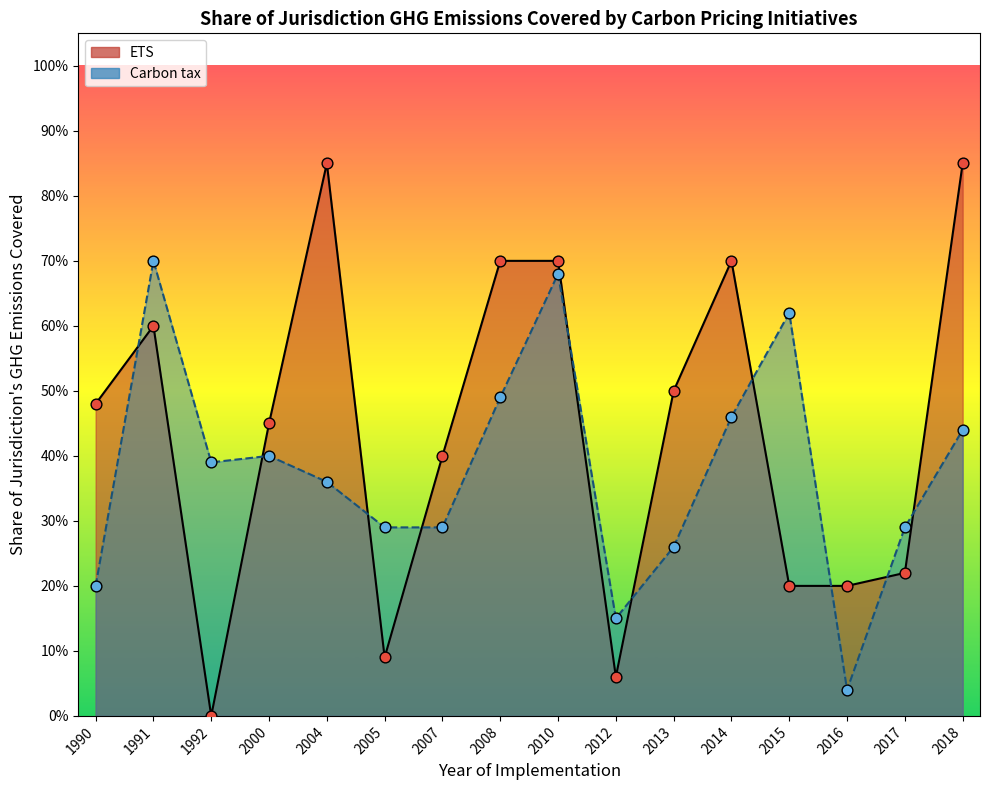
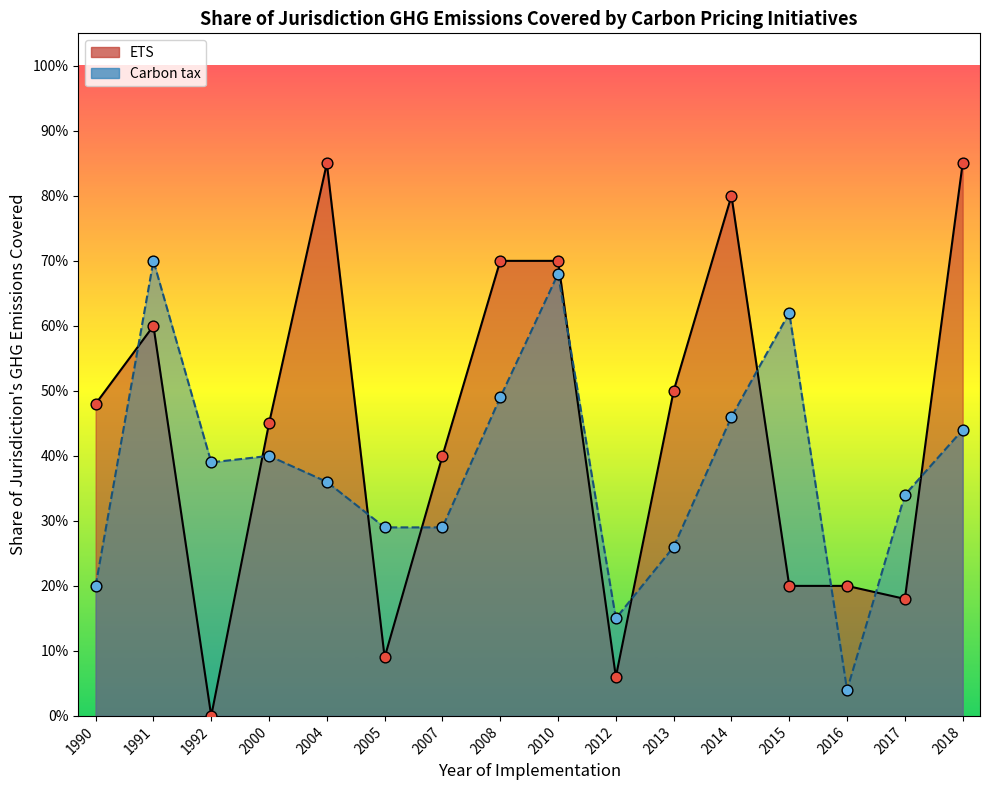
  {
    "ETS": {
      "1990": "48%",
      "1991": "60%",
      "1992": "0%",
      "2000": "45%",
      "2004": "85%",
      "2005": "9%",
      "2007": "40%",
      "2008": "70%",
      "2010": "70%",
      "2012": "6%",
      "2013": "50%",
-     "2014": "70%",
+     "2014": "80%",
      "2015": "20%",
      "2016": "20%",
-     "2017": "22%",
+     "2017": "18%",
      "2018": "85%"
    },
    "Carbon tax": {
      "1990": "20%",
      "1991": "70%",
      "1992": "39%",
      "2000": "40%",
      "2004": "36%",
      "2005": "29%",
      "2007": "29%",
      "2008": "49%",
      "2010": "68%",
      "2012": "15%",
      "2013": "26%",
      "2014": "46%",
      "2015": "62%",
      "2016": "4%",
-     "2017": "29%",
+     "2017": "34%",
      "2018": "44%"
    }
  }
